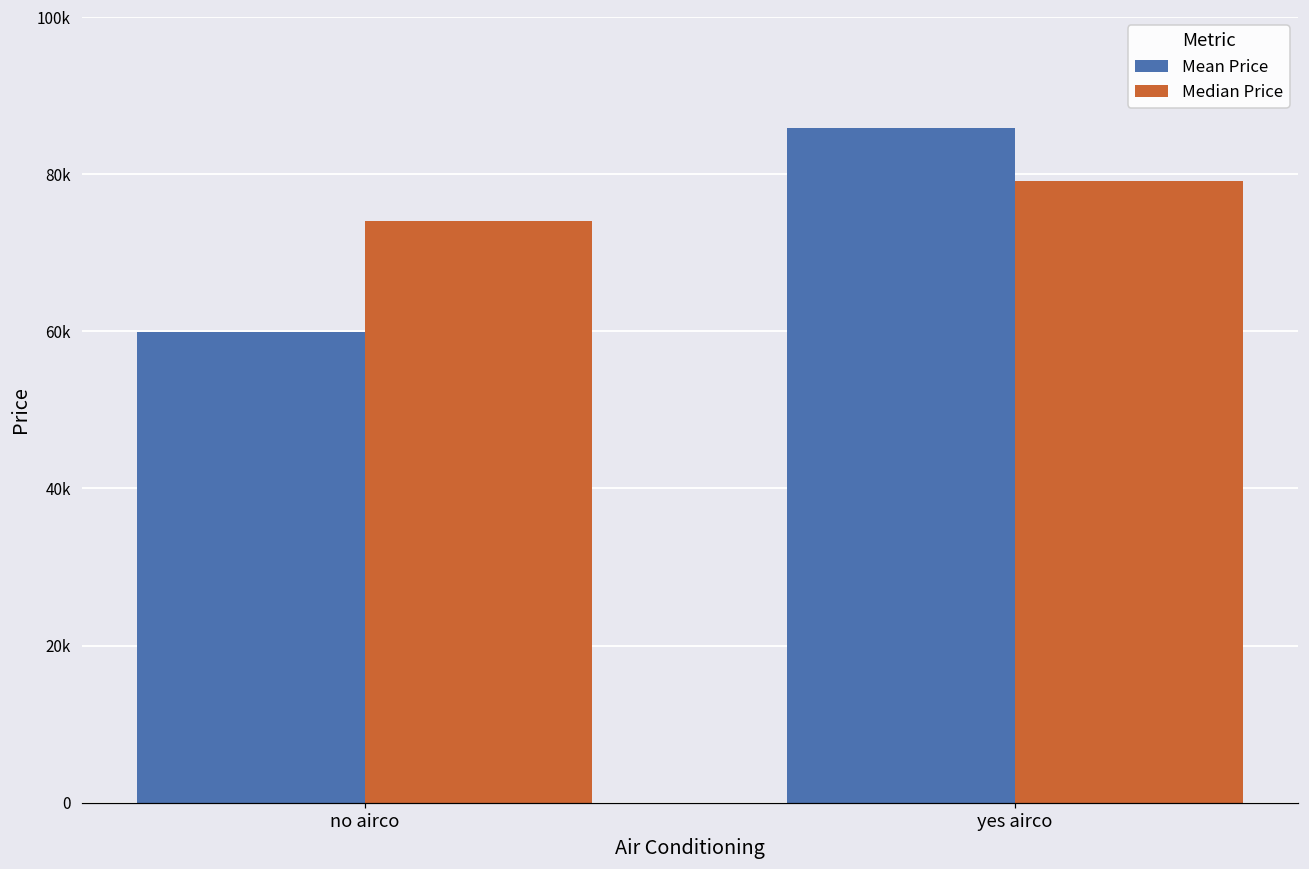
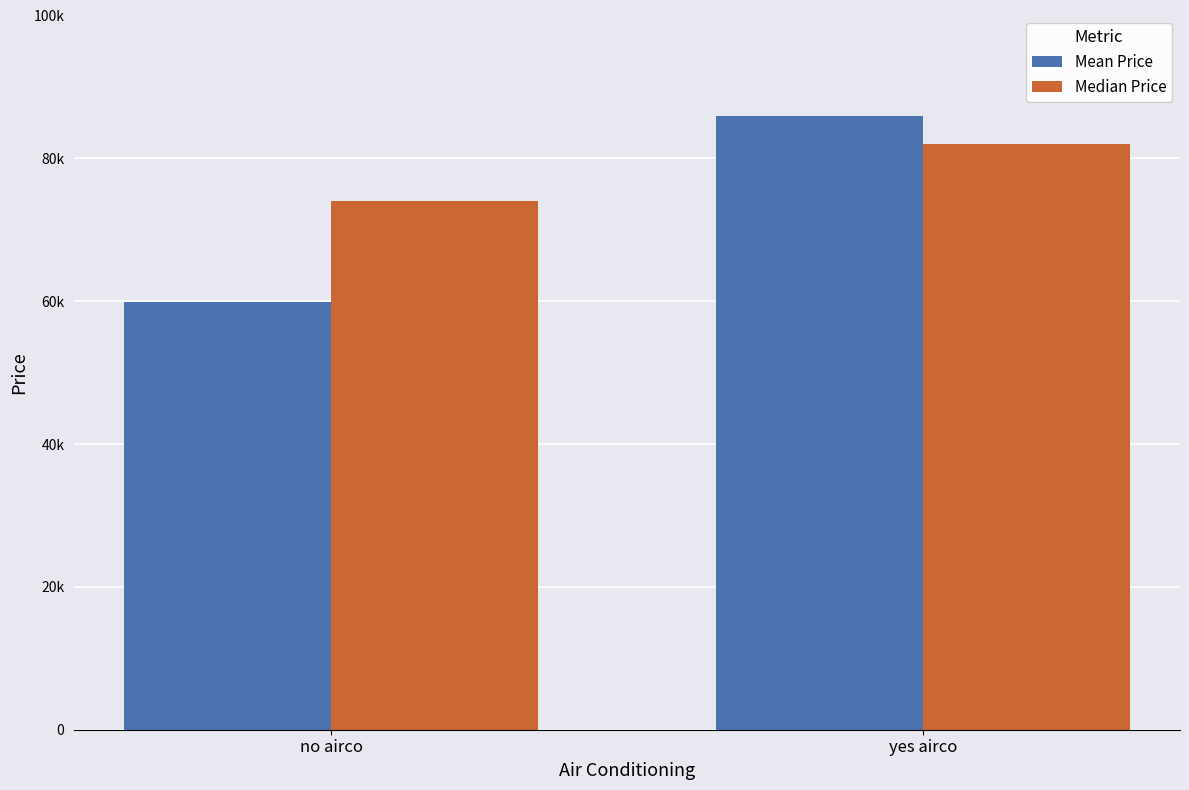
  {
    "Mean Price": {
      "no airco": 60000,
      "yes airco": 86000
    },
    "Median Price": {
      "no airco": 74000,
-     "yes airco": 79000
+     "yes airco": 82000
    }
  }
